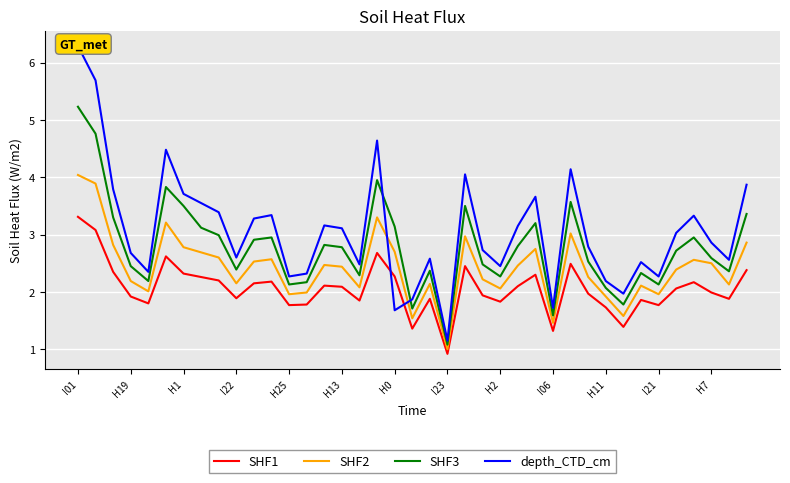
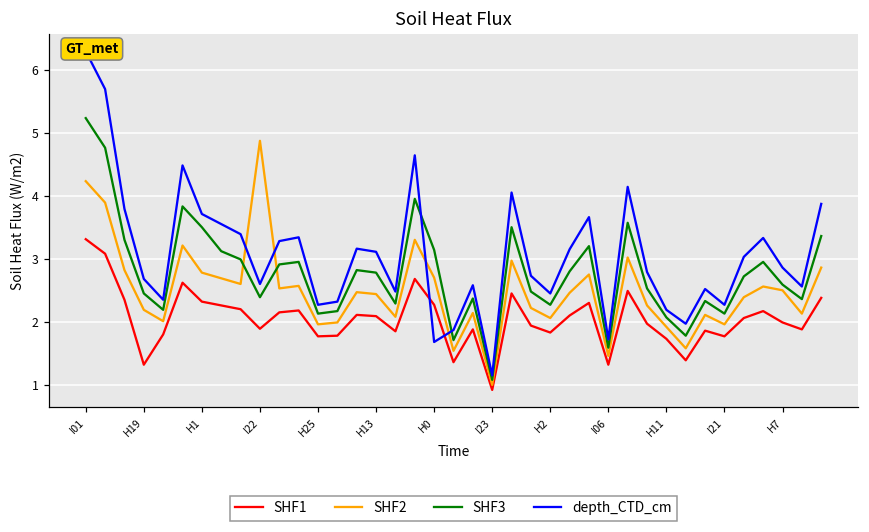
  {
    "SHF1": {
      "I01": 3.3,
-     "H19": 1.9,
+     "H19": 1.3,
      "H1": 2.3,
      "I22": 1.9,
      "H25": 1.8,
      "H13": 2.1,
      "H0": 2.3,
      "I23": 0.9,
      "H2": 1.8,
      "I06": 1.3,
      "H11": 1.7,
      "I21": 1.8,
      "H7": 2.0
    },
    "SHF2": {
-     "I01": 4.0,
+     "I01": 4.2,
      "H19": 2.2,
      "H1": 2.8,
-     "I22": 2.2,
+     "I22": 4.9,
      "H25": 2.0,
      "H13": 2.4,
      "H0": 2.7,
      "I23": 1.0,
      "H2": 2.1,
      "I06": 1.5,
      "H11": 1.9,
      "I21": 2.0,
      "H7": 2.5
    },
    "SHF3": {
      "I01": 5.2,
      "H19": 2.5,
      "H1": 3.5,
      "I22": 2.4,
      "H25": 2.1,
      "H13": 2.8,
      "H0": 3.1,
      "I23": 1.1,
      "H2": 2.3,
      "I06": 1.6,
      "H11": 2.1,
      "I21": 2.1,
      "H7": 2.6
    },
    "depth_CTD_cm": {
      "H19": 2.7,
      "H1": 3.7,
      "I22": 2.6,
      "H25": 2.3,
      "H13": 3.1,
      "H0": 1.7,
      "I23": 1.2,
      "H2": 2.5,
      "I06": 1.7,
      "H11": 2.2,
      "I21": 2.3,
      "H7": 2.9
    }
  }
